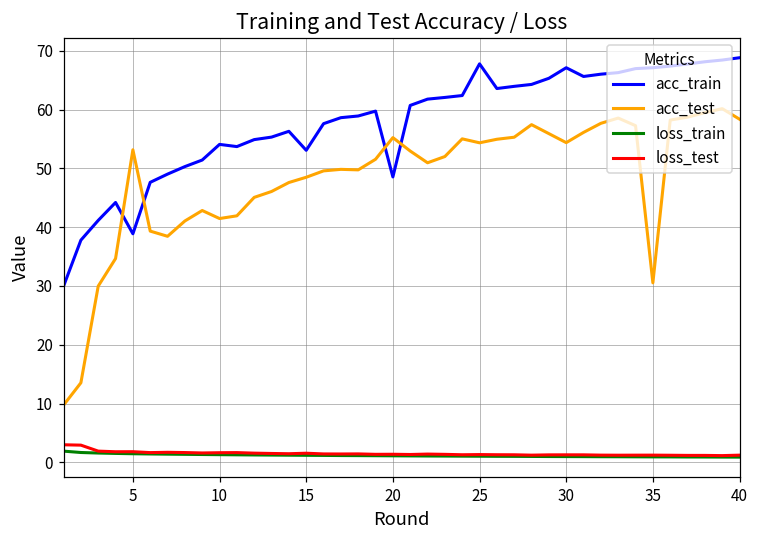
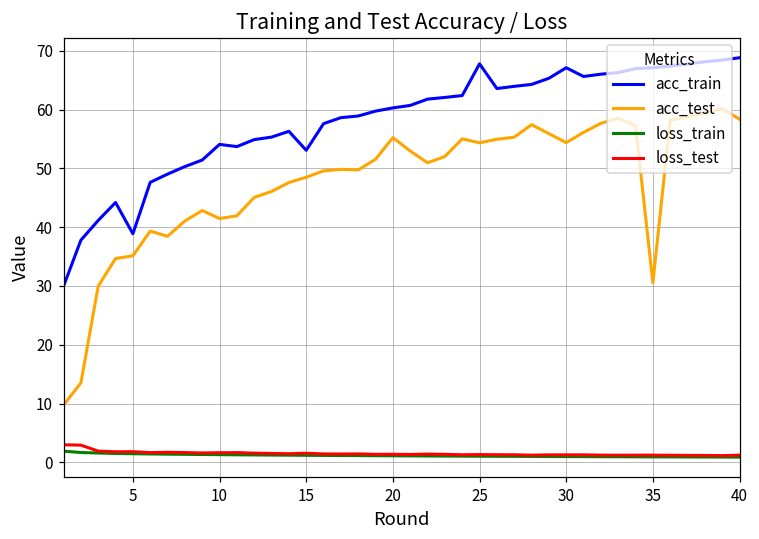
  {
    "acc_train": {
      "5": 39,
      "10": 54,
      "15": 53,
-     "20": 49,
+     "20": 60,
      "25": 68,
      "30": 67,
      "40": 69
    },
    "acc_test": {
-     "5": 53,
+     "5": 35,
      "10": 41,
      "15": 48,
      "20": 55,
      "25": 54,
      "30": 54,
      "35": 31,
      "40": 58
    }
  }
